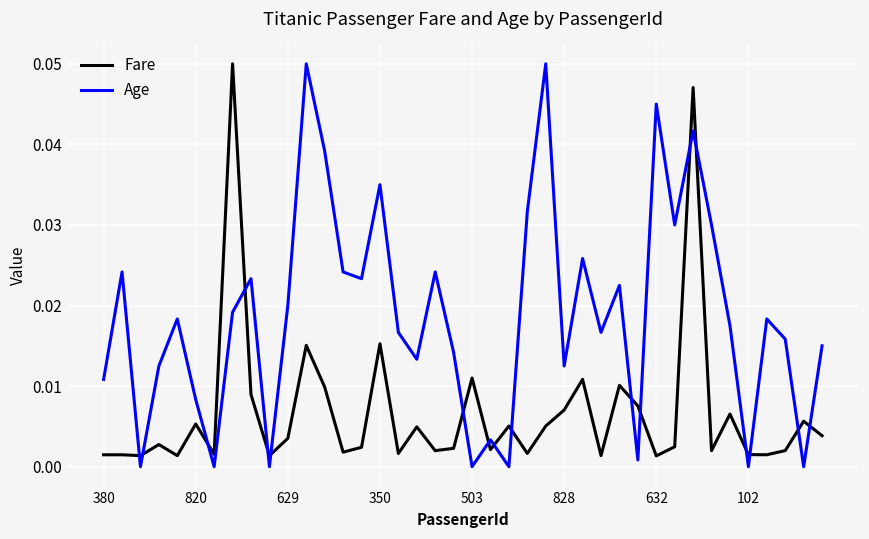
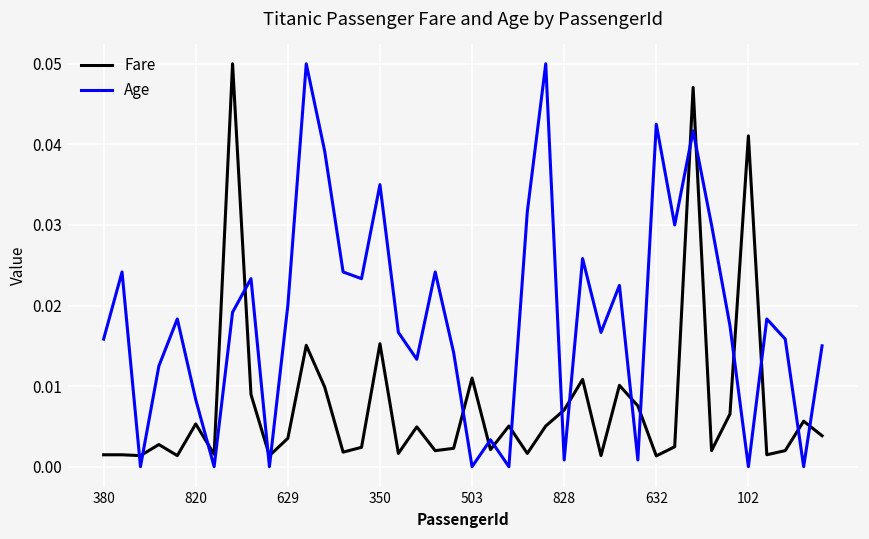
  {
    "Fare": {
      "380": 0.001,
      "820": 0.005,
      "629": 0.004,
      "350": 0.015,
      "503": 0.011,
      "828": 0.007,
      "632": 0.001,
-     "102": 0.002
+     "102": 0.041
    },
    "Age": {
-     "380": 0.011,
+     "380": 0.016,
      "820": 0.008,
      "629": 0.020,
      "350": 0.035,
      "503": 0.000,
-     "828": 0.013,
-     "632": 0.045,
+     "828": 0.001,
+     "632": 0.043,
      "102": 0.000
    }
  }
